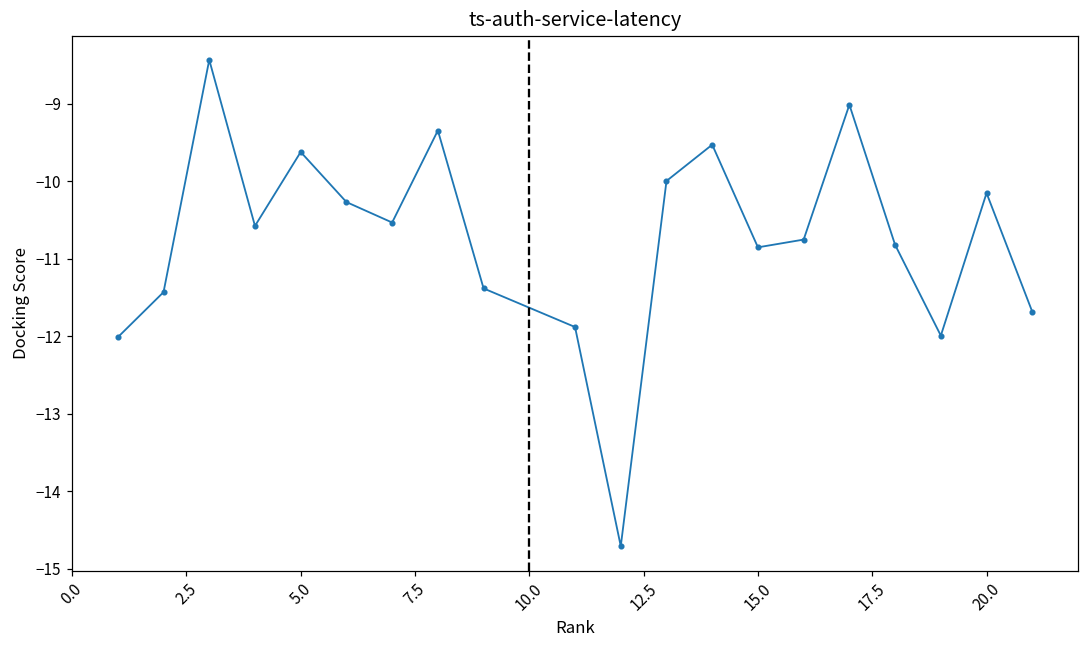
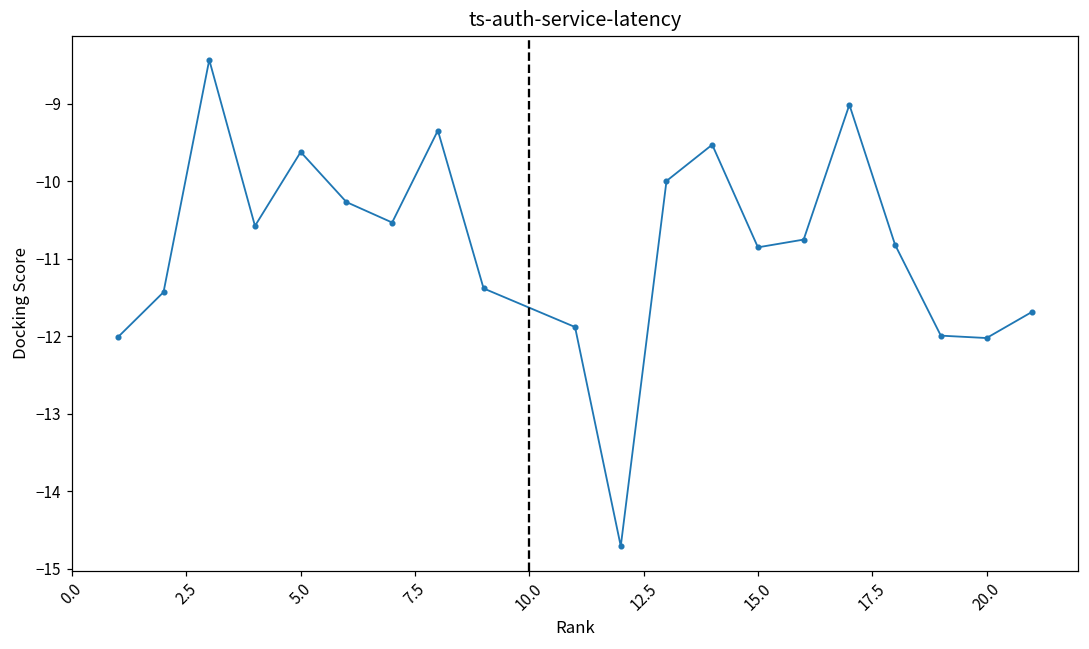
  {
    "5.0": -9.6,
    "15.0": -10.9,
-   "20.0": -10.2
+   "20.0": -12.0
  }
